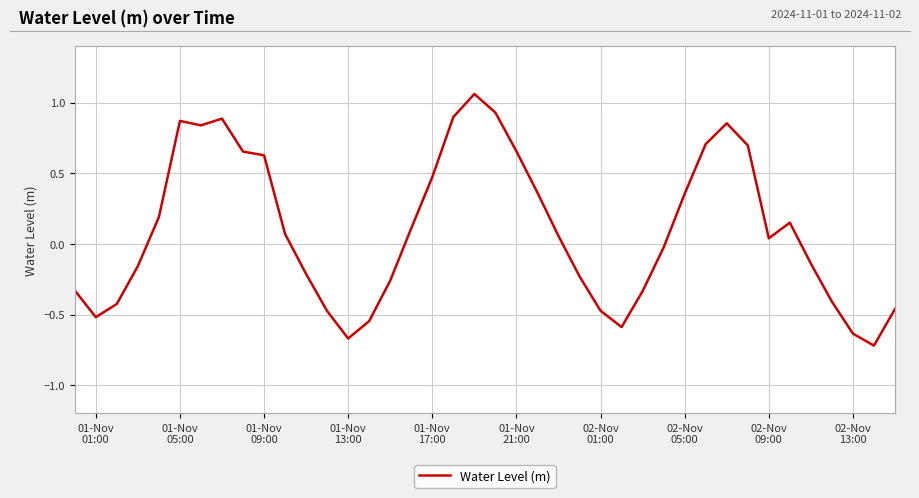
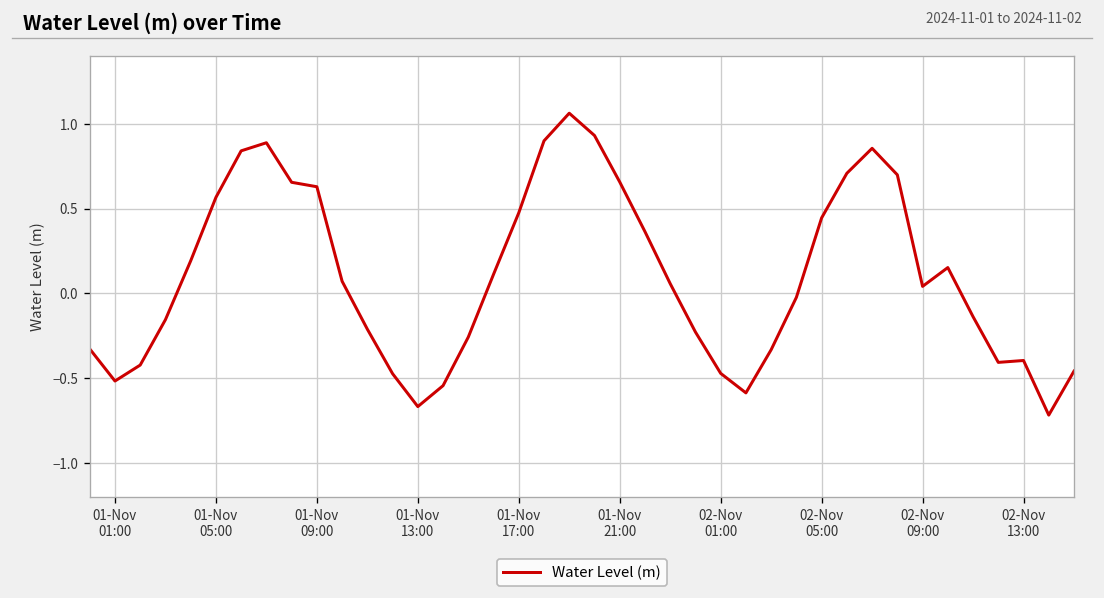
  {
    "01-Nov 01:00": -0.52,
-   "01-Nov 05:00": 0.87,
+   "01-Nov 05:00": 0.57,
    "01-Nov 09:00": 0.63,
    "01-Nov 13:00": -0.67,
    "01-Nov 17:00": 0.48,
    "01-Nov 21:00": 0.66,
    "02-Nov 01:00": -0.47,
-   "02-Nov 05:00": 0.36,
+   "02-Nov 05:00": 0.45,
    "02-Nov 09:00": 0.04,
-   "02-Nov 13:00": -0.63
+   "02-Nov 13:00": -0.40
  }
